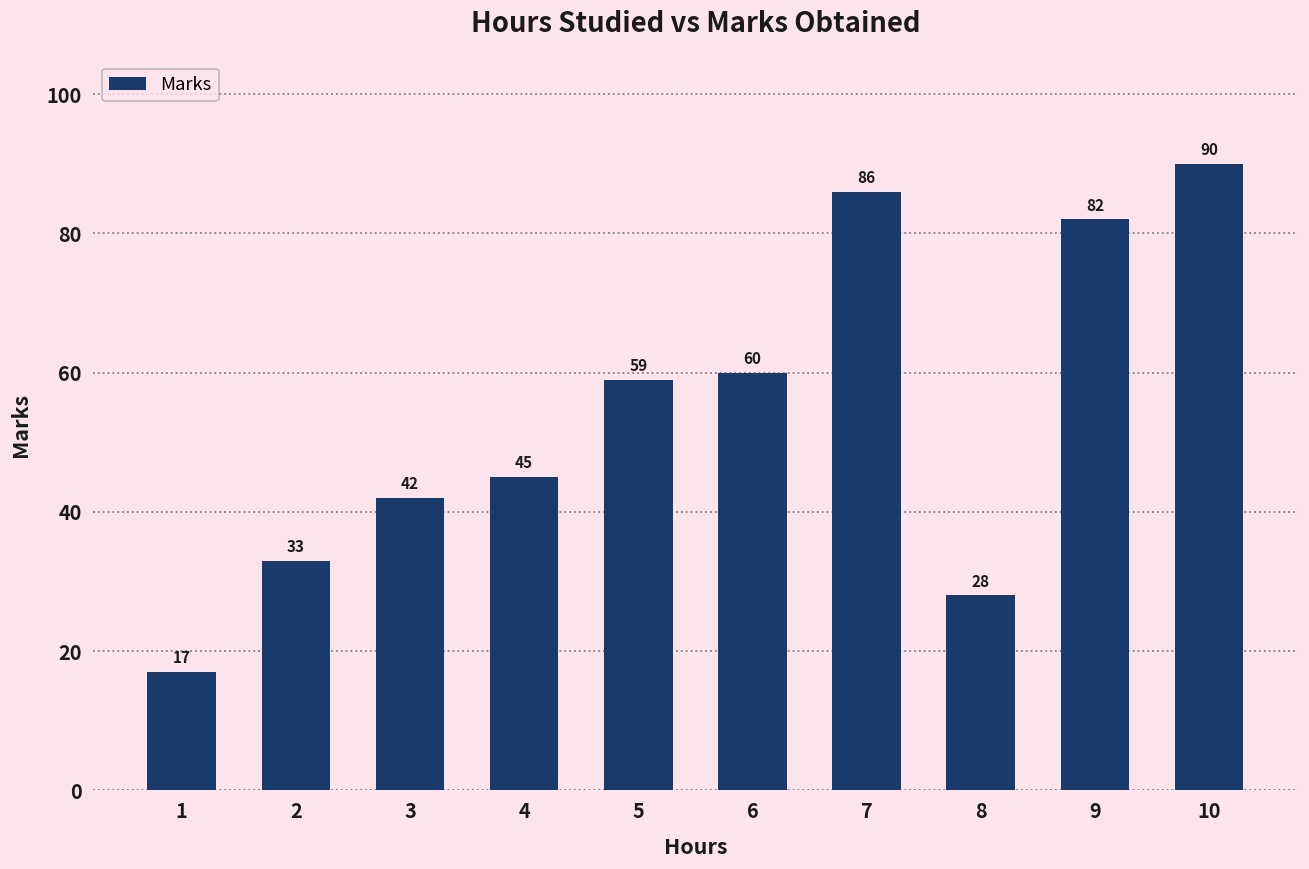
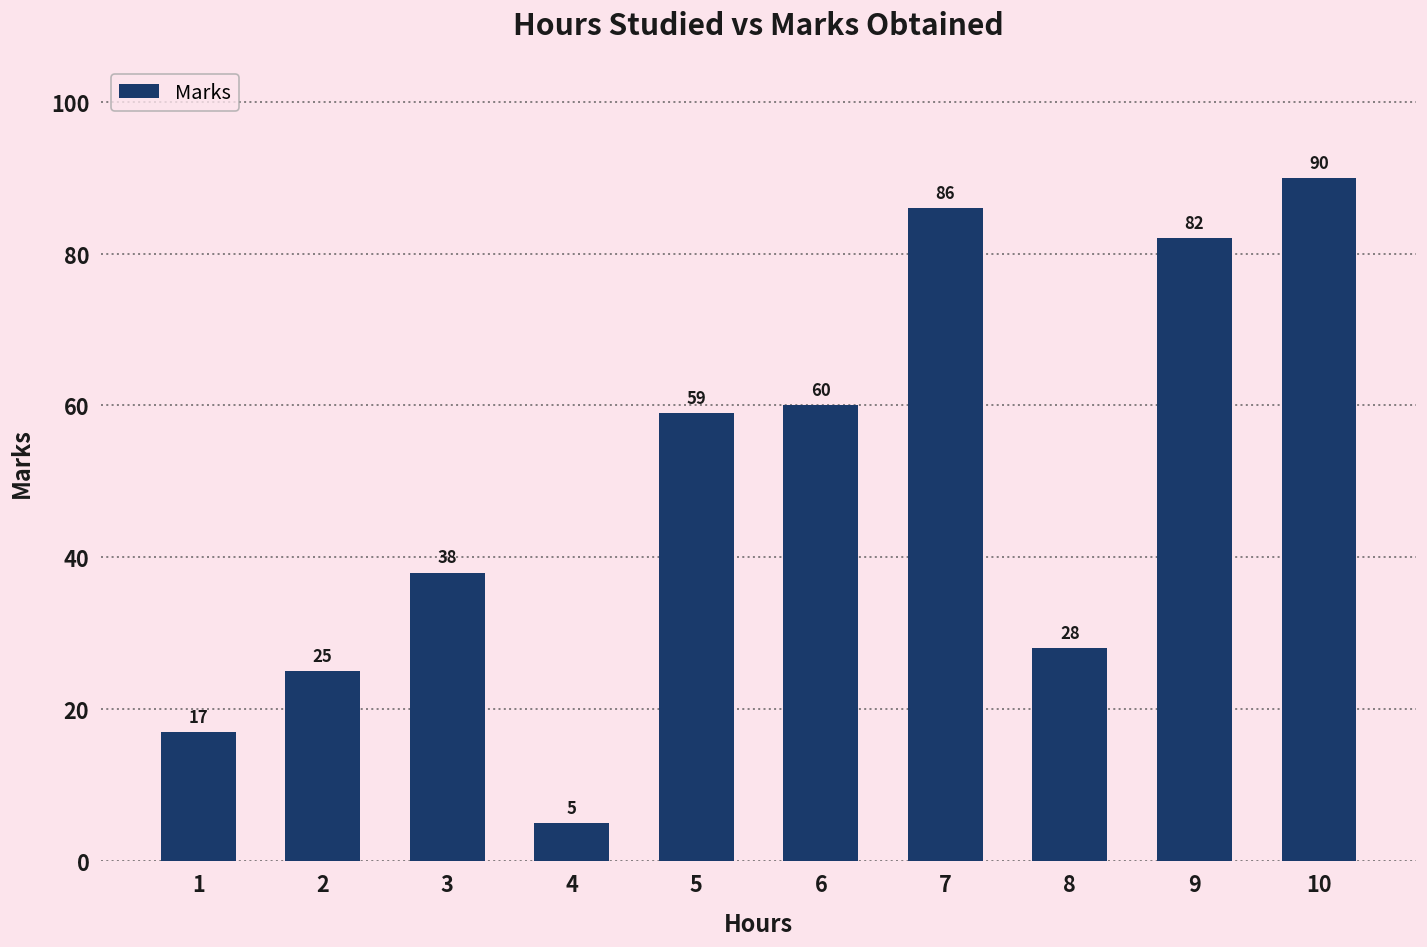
  {
    "1": 17,
-   "2": 33,
-   "3": 42,
-   "4": 45,
+   "2": 25,
+   "3": 38,
+   "4": 5,
    "5": 59,
    "6": 60,
    "7": 86,
    "8": 28,
    "9": 82,
    "10": 90
  }
